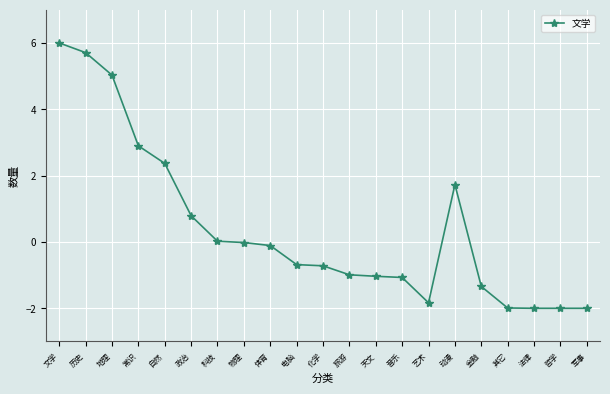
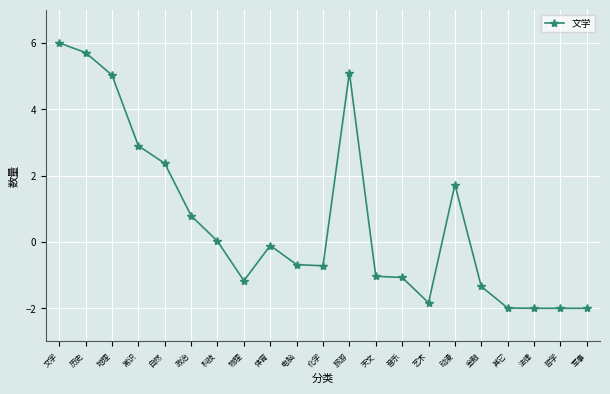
  {
    "文学": 6.0,
    "历史": 5.7,
    "地理": 5.0,
    "常识": 2.9,
    "自然": 2.4,
    "政治": 0.8,
    "科技": 0.0,
-   "物理": 0.0,
+   "物理": -1.2,
    "体育": -0.1,
    "电脑": -0.7,
    "化学": -0.7,
-   "旅游": -1.0,
+   "旅游": 5.1,
    "天文": -1.0,
    "音乐": -1.1,
    "艺术": -1.8,
    "动漫": 1.7,
    "金融": -1.3,
    "其它": -2.0,
    "法律": -2.0,
    "哲学": -2.0,
    "军事": -2.0
  }
